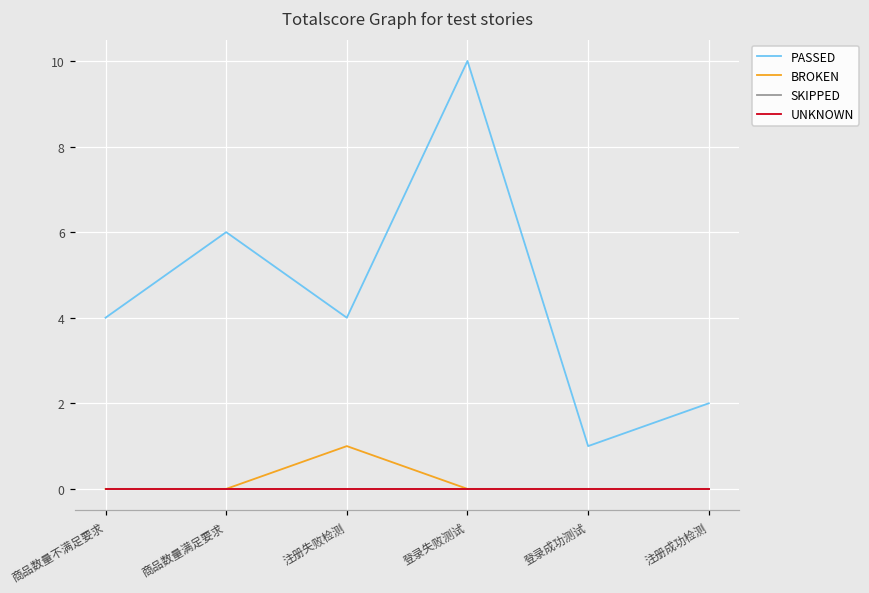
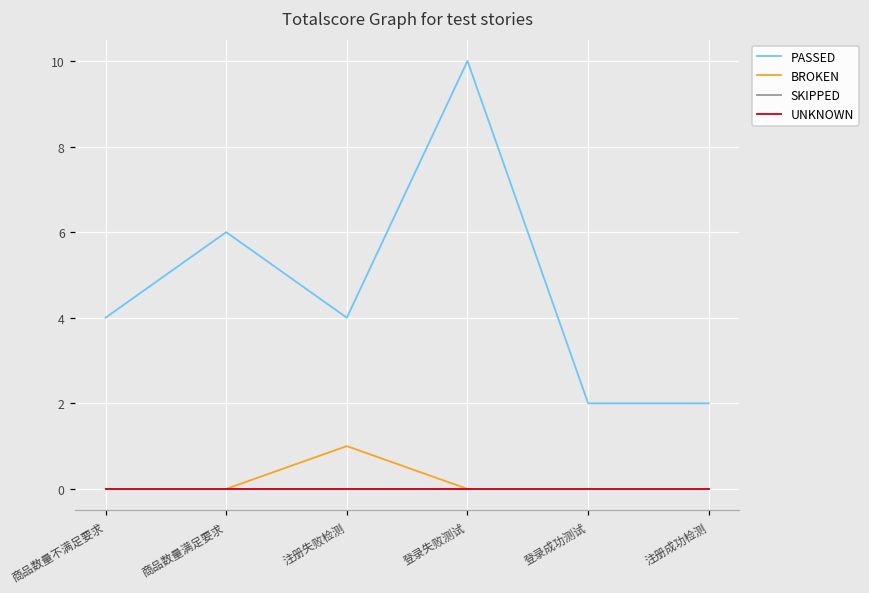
  {
    "PASSED": {
      "商品数量不满足要求": 4,
      "商品数量满足要求": 6,
      "注册失败检测": 4,
      "登录失败测试": 10,
-     "登录成功测试": 1,
+     "登录成功测试": 2,
      "注册成功检测": 2
    },
    "BROKEN": {
      "注册失败检测": 1
    },
    "UNKNOWN": {
      "注册失败检测": 0
    }
  }
